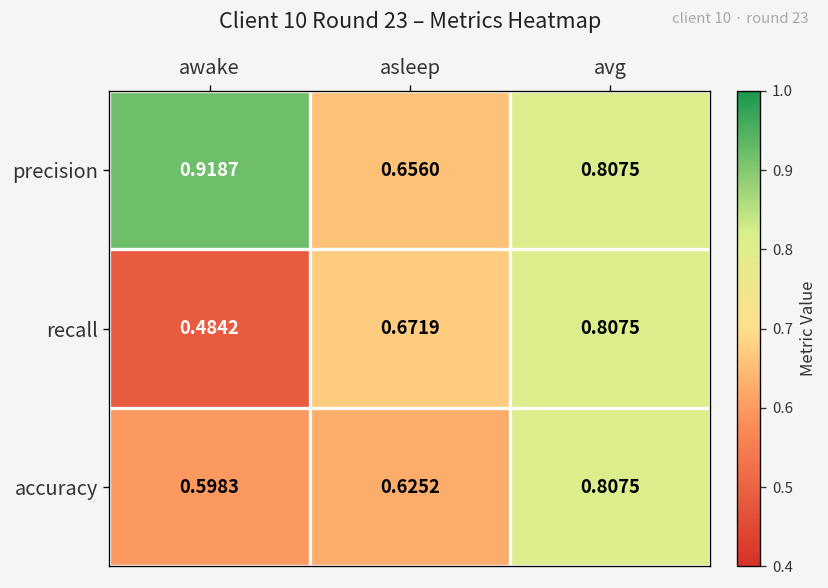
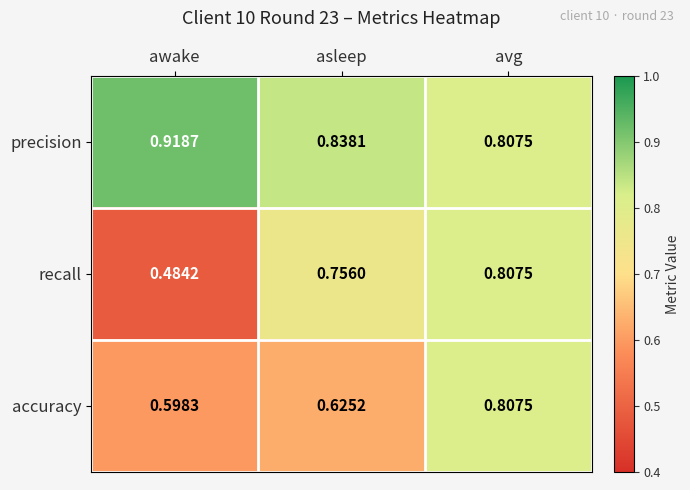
  {
    "precision": {
      "awake": 0.9187,
-     "asleep": 0.6560,
+     "asleep": 0.8381,
      "avg": 0.8075
    },
    "recall": {
      "awake": 0.4842,
-     "asleep": 0.6719,
+     "asleep": 0.7560,
      "avg": 0.8075
    },
    "accuracy": {
      "awake": 0.5983,
      "asleep": 0.6252,
      "avg": 0.8075
    }
  }
